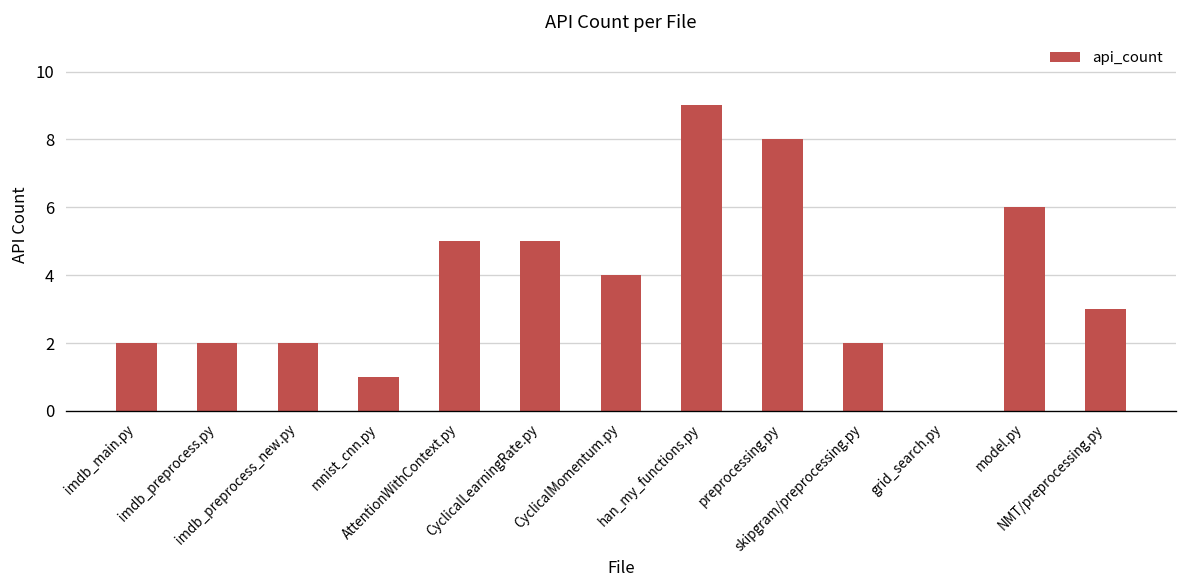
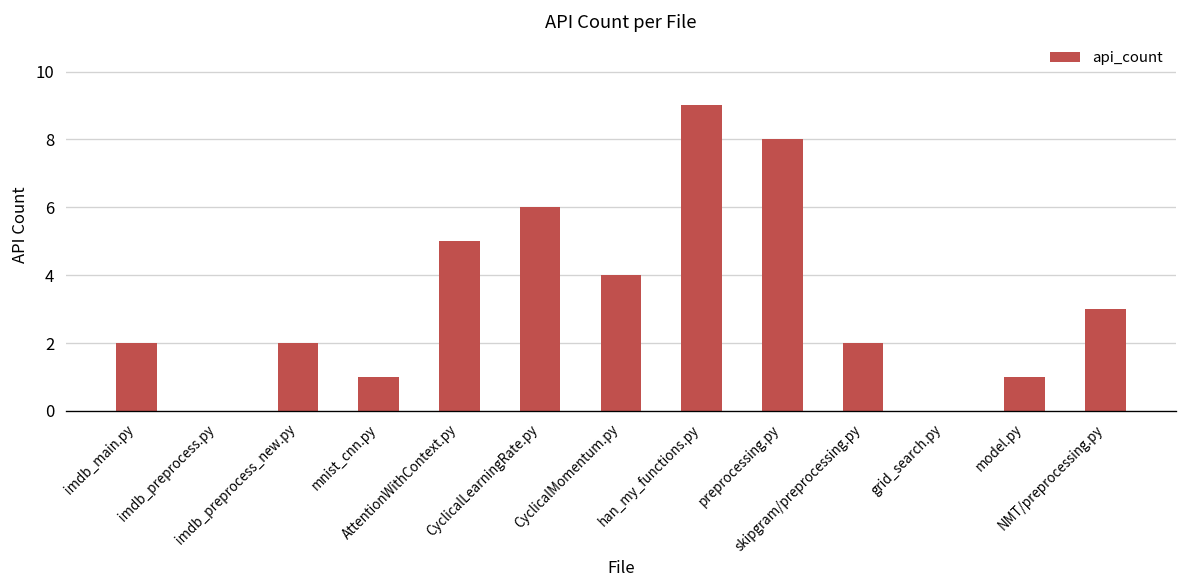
  {
    "imdb_main.py": 2,
-   "imdb_preprocess.py": 2,
+   "imdb_preprocess.py": 0,
    "imdb_preprocess_new.py": 2,
    "mnist_cnn.py": 1,
    "AttentionWithContext.py": 5,
-   "CyclicalLearningRate.py": 5,
+   "CyclicalLearningRate.py": 6,
    "CyclicalMomentum.py": 4,
    "han_my_functions.py": 9,
    "preprocessing.py": 8,
    "skipgram/preprocessing.py": 2,
    "grid_search.py": 0,
-   "model.py": 6,
+   "model.py": 1,
    "NMT/preprocessing.py": 3
  }
